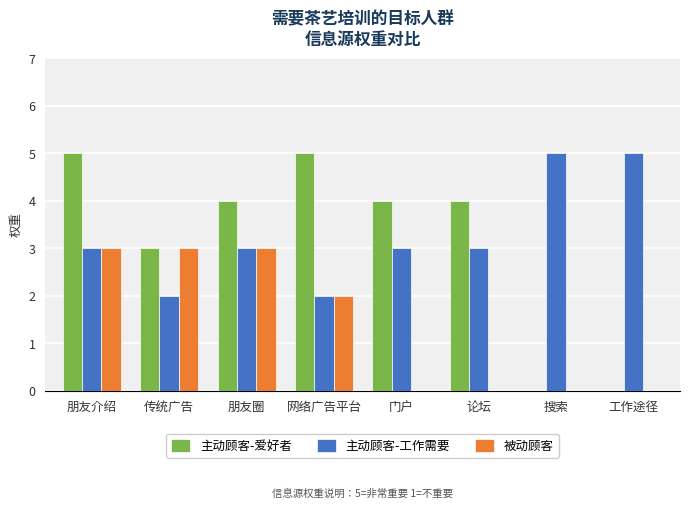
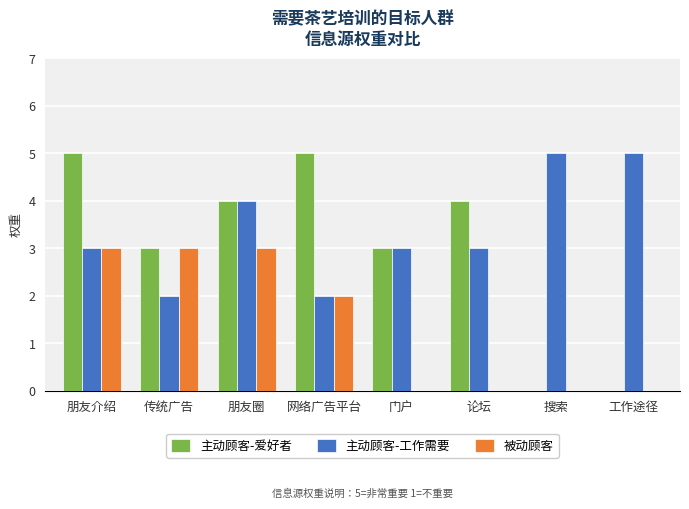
  {
    "主动顾客-爱好者": {
      "朋友介绍": 5,
      "传统广告": 3,
      "朋友圈": 4,
      "网络广告平台": 5,
-     "门户": 4,
+     "门户": 3,
      "论坛": 4,
      "搜索": 0,
      "工作途径": 0
    },
    "主动顾客-工作需要": {
      "朋友介绍": 3,
      "传统广告": 2,
-     "朋友圈": 3,
+     "朋友圈": 4,
      "网络广告平台": 2,
      "门户": 3,
      "论坛": 3,
      "搜索": 5,
      "工作途径": 5
    },
    "被动顾客": {
      "朋友介绍": 3,
      "传统广告": 3,
      "朋友圈": 3,
      "网络广告平台": 2,
      "门户": 0,
      "论坛": 0,
      "搜索": 0,
      "工作途径": 0
    }
  }
